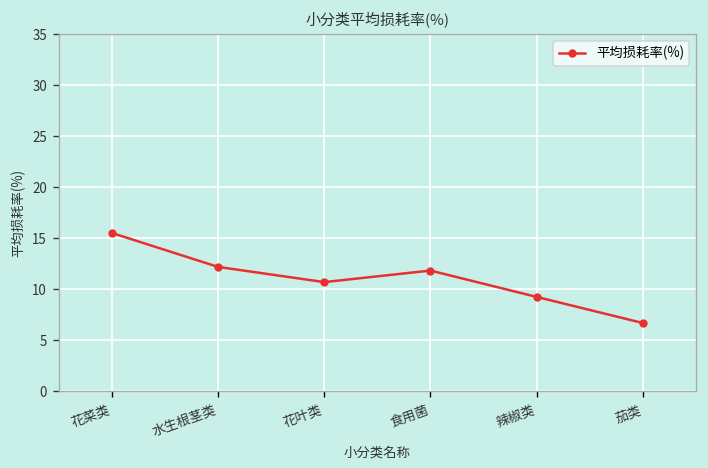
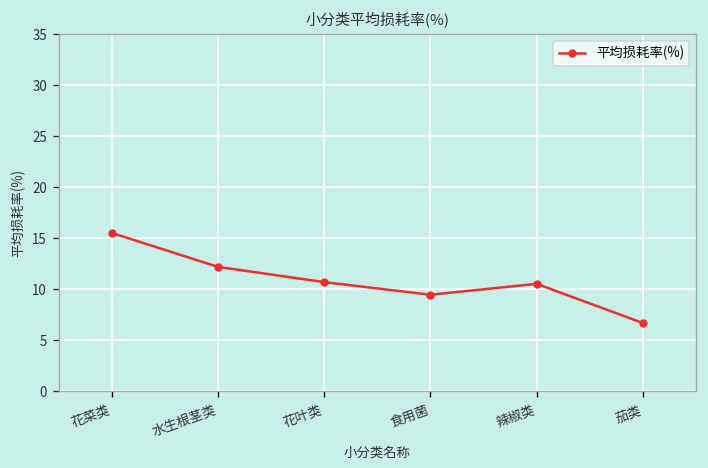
  {
    "花菜类": 16,
    "水生根茎类": 12,
    "花叶类": 11,
-   "食用菌": 12,
-   "辣椒类": 9,
+   "食用菌": 9,
+   "辣椒类": 11,
    "茄类": 7
  }
